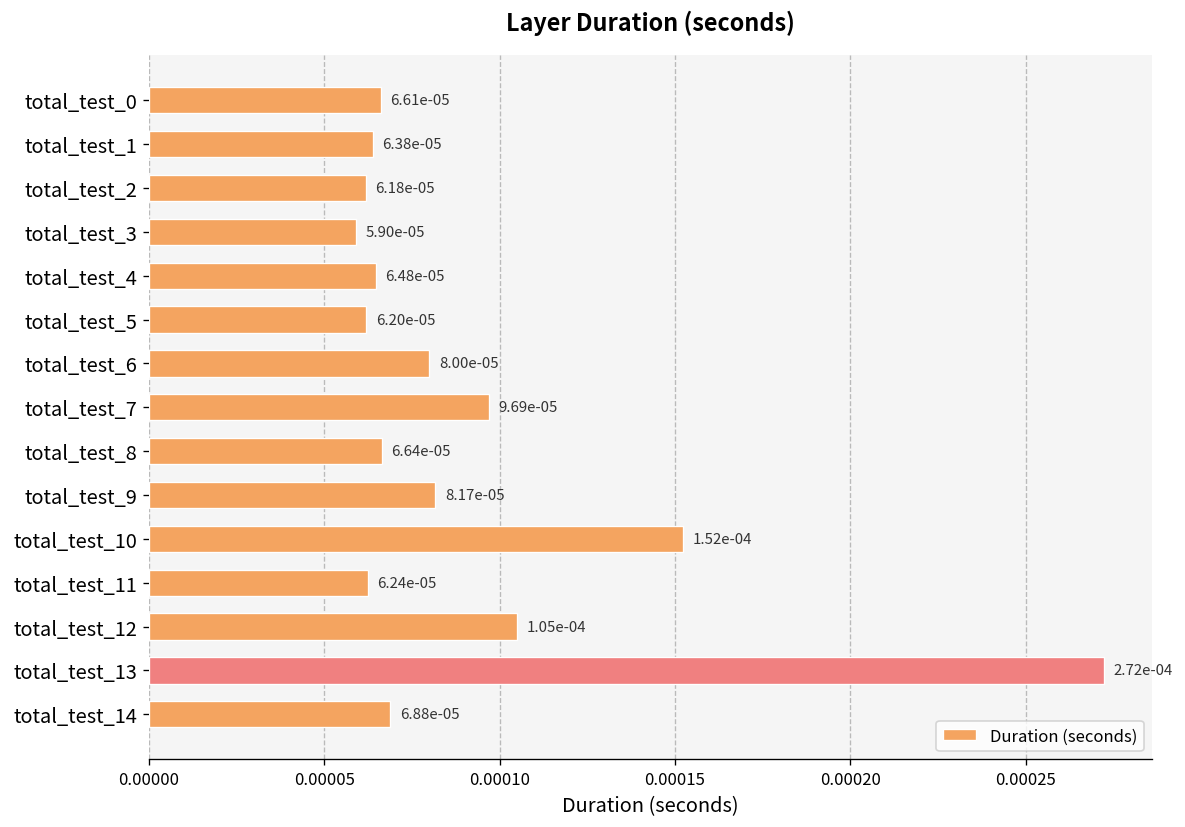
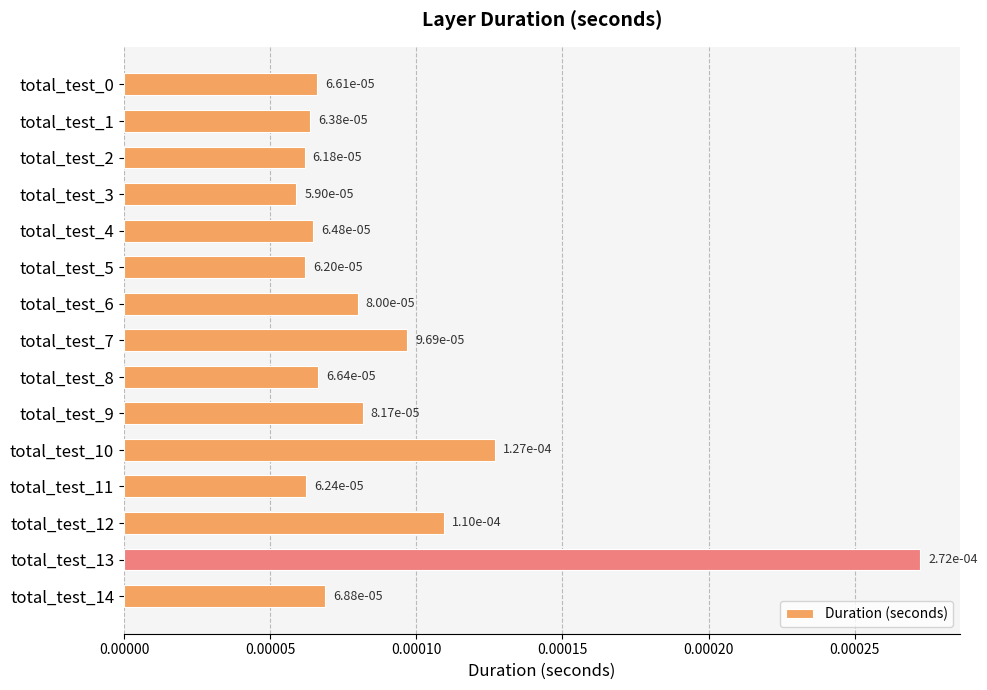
  {
    "total_test_0": "6.61e-05",
    "total_test_1": "6.38e-05",
    "total_test_2": "6.18e-05",
    "total_test_3": "5.90e-05",
    "total_test_4": "6.48e-05",
    "total_test_5": "6.20e-05",
    "total_test_6": "8.00e-05",
    "total_test_7": "9.69e-05",
    "total_test_8": "6.64e-05",
    "total_test_9": "8.17e-05",
-   "total_test_10": "1.52e-04",
+   "total_test_10": "1.27e-04",
    "total_test_11": "6.24e-05",
-   "total_test_12": "1.05e-04",
+   "total_test_12": "1.10e-04",
    "total_test_13": "2.72e-04",
    "total_test_14": "6.88e-05"
  }
